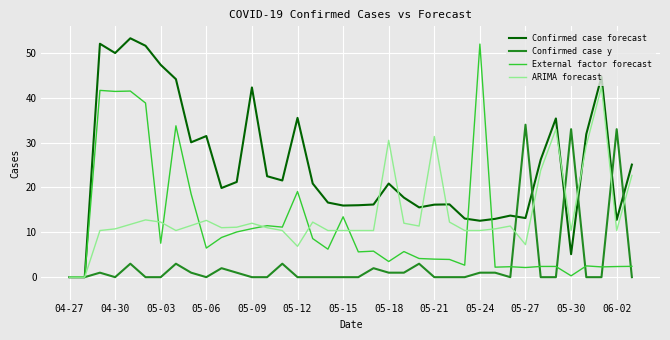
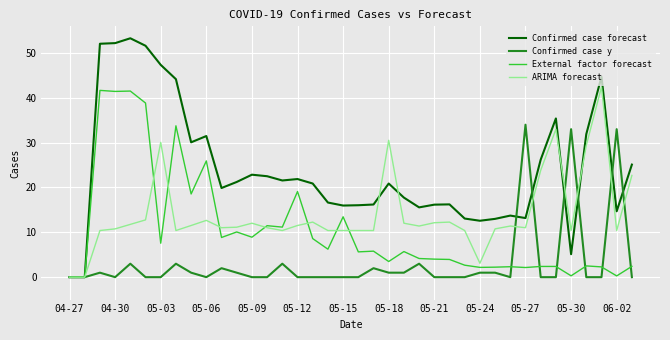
  {
    "Confirmed case forecast": {
-     "04-30": 50,
+     "04-30": 52,
      "05-03": 47,
      "05-06": 31,
-     "05-09": 42,
-     "05-12": 36,
+     "05-09": 23,
+     "05-12": 22,
      "05-15": 16,
      "05-18": 21,
      "05-21": 16,
      "05-24": 13,
      "05-27": 13,
      "05-30": 5,
-     "06-02": 13
+     "06-02": 15
    },
    "Confirmed case y": {
      "04-30": 0,
      "05-03": 0,
      "05-06": 0,
      "05-09": 0,
      "05-12": 0,
      "05-15": 0,
      "05-18": 1,
      "05-21": 0,
      "05-24": 1,
      "05-27": 34,
      "05-30": 33,
      "06-02": 33
    },
    "External factor forecast": {
      "04-30": 41,
      "05-03": 8,
-     "05-06": 6,
-     "05-09": 11,
+     "05-06": 26,
+     "05-09": 9,
      "05-12": 19,
      "05-15": 13,
      "05-18": 3,
      "05-21": 4,
-     "05-24": 52,
+     "05-24": 2,
      "05-27": 2,
      "05-30": 0,
-     "06-02": 2
+     "06-02": 0
    },
    "ARIMA forecast": {
      "04-30": 11,
-     "05-03": 12,
+     "05-03": 30,
      "05-06": 13,
      "05-09": 12,
-     "05-12": 7,
+     "05-12": 12,
      "05-15": 10,
      "05-18": 31,
-     "05-21": 31,
-     "05-24": 10,
-     "05-27": 7,
+     "05-21": 12,
+     "05-24": 3,
+     "05-27": 11,
      "05-30": 10,
      "06-02": 10
    }
  }
